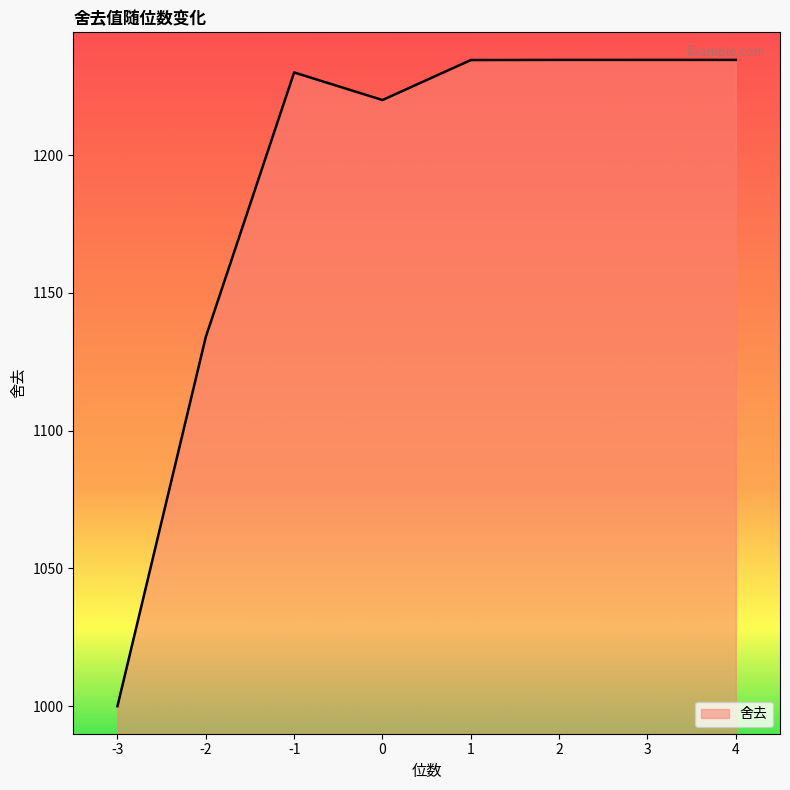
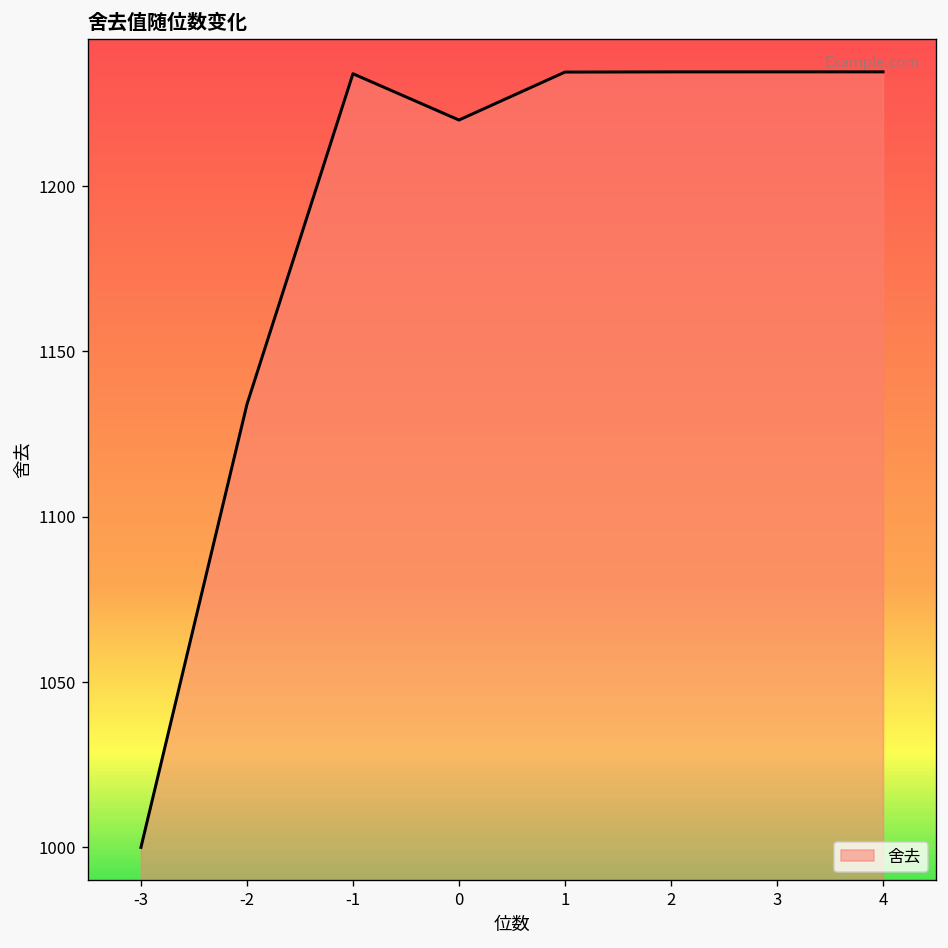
  {
    "-3": 1000,
    "-2": 1134,
-   "-1": 1230,
+   "-1": 1234,
    "0": 1220,
    "1": 1235,
    "2": 1235,
    "3": 1235,
    "4": 1235
  }
